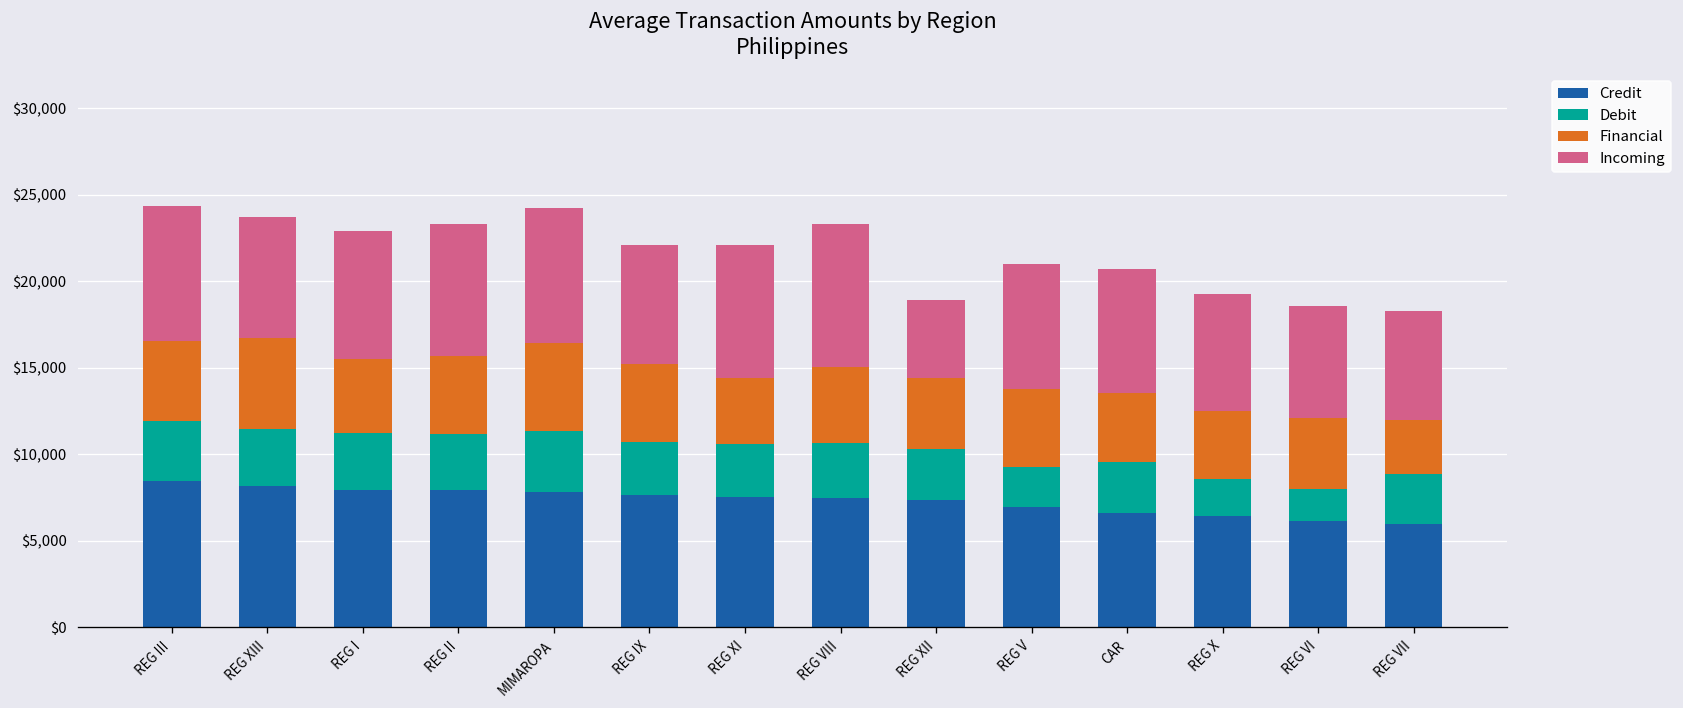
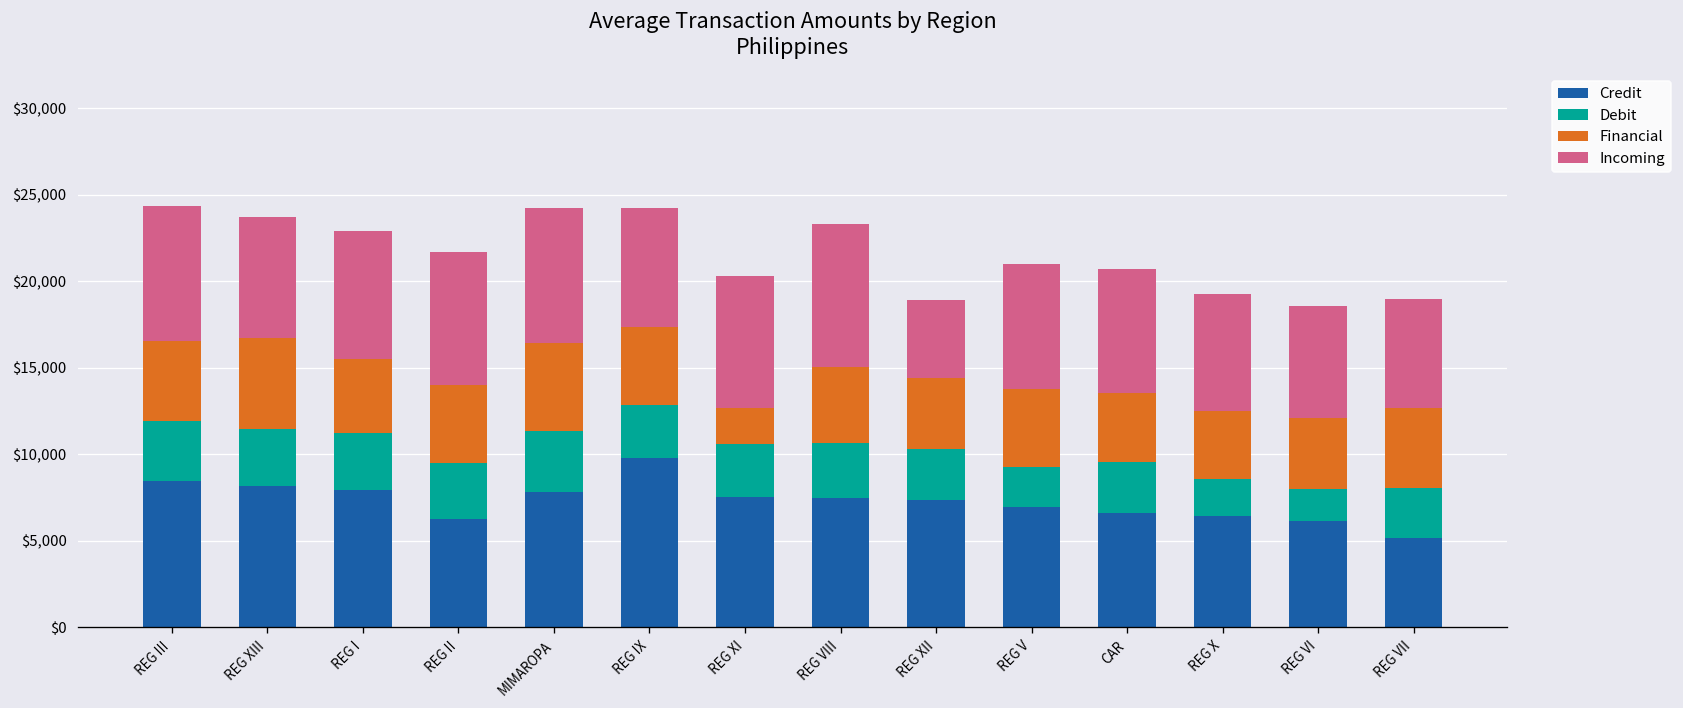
  {
    "Credit": {
      "REG III": "$8,500",
      "REG XIII": "$8,200",
      "REG I": "$8,000",
-     "REG II": "$7,900",
+     "REG II": "$6,300",
      "MIMAROPA": "$7,900",
-     "REG IX": "$7,600",
+     "REG IX": "$9,800",
      "REG XI": "$7,500",
      "REG VIII": "$7,500",
      "REG XII": "$7,300",
      "REG V": "$7,000",
      "CAR": "$6,600",
      "REG X": "$6,400",
      "REG VI": "$6,100",
-     "REG VII": "$6,000"
+     "REG VII": "$5,200"
    },
    "Debit": {
      "REG III": "$3,500",
      "REG XIII": "$3,300",
      "REG I": "$3,300",
      "REG II": "$3,200",
      "MIMAROPA": "$3,500",
      "REG IX": "$3,100",
      "REG XI": "$3,100",
      "REG VIII": "$3,200",
      "REG XII": "$3,000",
      "REG V": "$2,300",
      "CAR": "$2,900",
      "REG X": "$2,100",
      "REG VI": "$1,900",
      "REG VII": "$2,900"
    },
    "Financial": {
      "REG III": "$4,600",
      "REG XIII": "$5,300",
      "REG I": "$4,300",
      "REG II": "$4,500",
      "MIMAROPA": "$5,100",
      "REG IX": "$4,500",
-     "REG XI": "$3,800",
+     "REG XI": "$2,100",
      "REG VIII": "$4,400",
      "REG XII": "$4,100",
      "REG V": "$4,500",
      "CAR": "$4,000",
      "REG X": "$3,900",
      "REG VI": "$4,100",
-     "REG VII": "$3,100"
+     "REG VII": "$4,600"
    },
    "Incoming": {
      "REG III": "$7,800",
      "REG XIII": "$7,000",
      "REG I": "$7,400",
      "REG II": "$7,700",
      "MIMAROPA": "$7,800",
      "REG IX": "$6,900",
      "REG XI": "$7,700",
      "REG VIII": "$8,300",
      "REG XII": "$4,500",
      "REG V": "$7,200",
      "CAR": "$7,200",
      "REG X": "$6,800",
      "REG VI": "$6,500",
      "REG VII": "$6,300"
    }
  }
